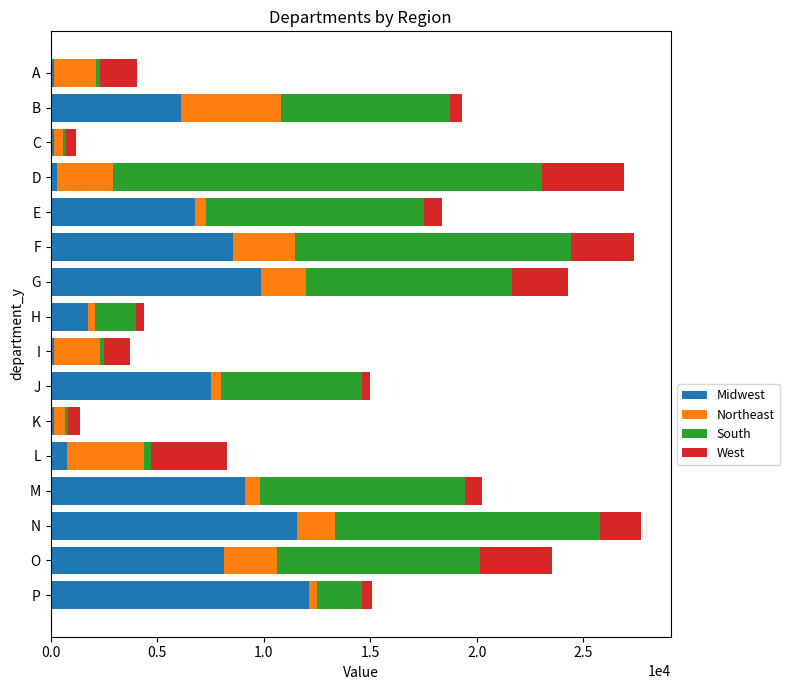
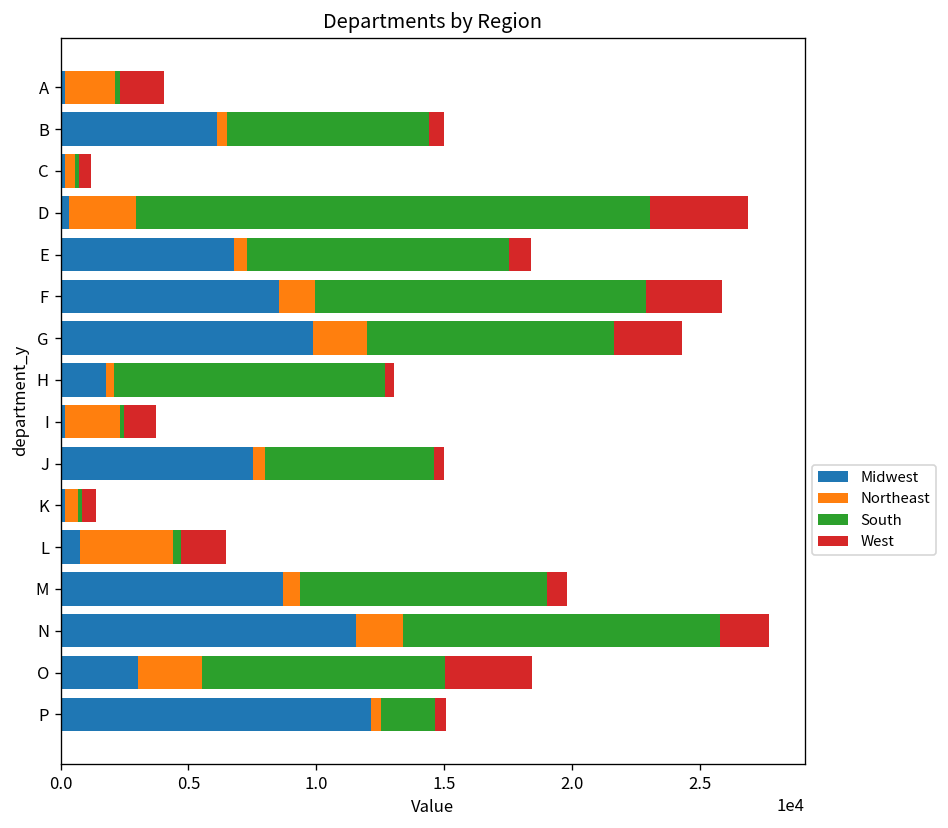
  {
    "Midwest": {
      "A": 200,
      "B": 6100,
      "C": 200,
      "D": 300,
      "E": 6800,
      "F": 8600,
      "G": 9900,
      "H": 1800,
      "I": 200,
      "J": 7500,
      "K": 200,
      "L": 800,
-     "M": 9100,
+     "M": 8700,
      "N": 11500,
-     "O": 8200,
+     "O": 3000,
      "P": 12100
    },
    "Northeast": {
      "A": 2000,
-     "B": 4700,
+     "B": 400,
      "C": 400,
      "D": 2600,
      "E": 500,
-     "F": 2900,
+     "F": 1400,
      "G": 2100,
      "H": 300,
      "I": 2200,
      "J": 500,
      "K": 500,
      "L": 3600,
      "M": 700,
      "N": 1800,
      "O": 2500,
      "P": 400
    },
    "South": {
      "A": 200,
      "B": 7900,
      "C": 200,
      "D": 20100,
      "E": 10300,
      "F": 12900,
      "G": 9700,
-     "H": 1900,
+     "H": 10600,
      "I": 200,
      "J": 6600,
      "K": 200,
      "L": 300,
      "M": 9700,
      "N": 12400,
      "O": 9500,
      "P": 2100
    },
    "West": {
      "A": 1700,
      "B": 600,
      "C": 500,
      "D": 3800,
      "E": 800,
      "F": 2900,
      "G": 2700,
      "H": 300,
      "I": 1200,
      "J": 400,
      "K": 600,
-     "L": 3500,
+     "L": 1700,
      "M": 800,
      "N": 1900,
      "O": 3400,
      "P": 400
    }
  }
